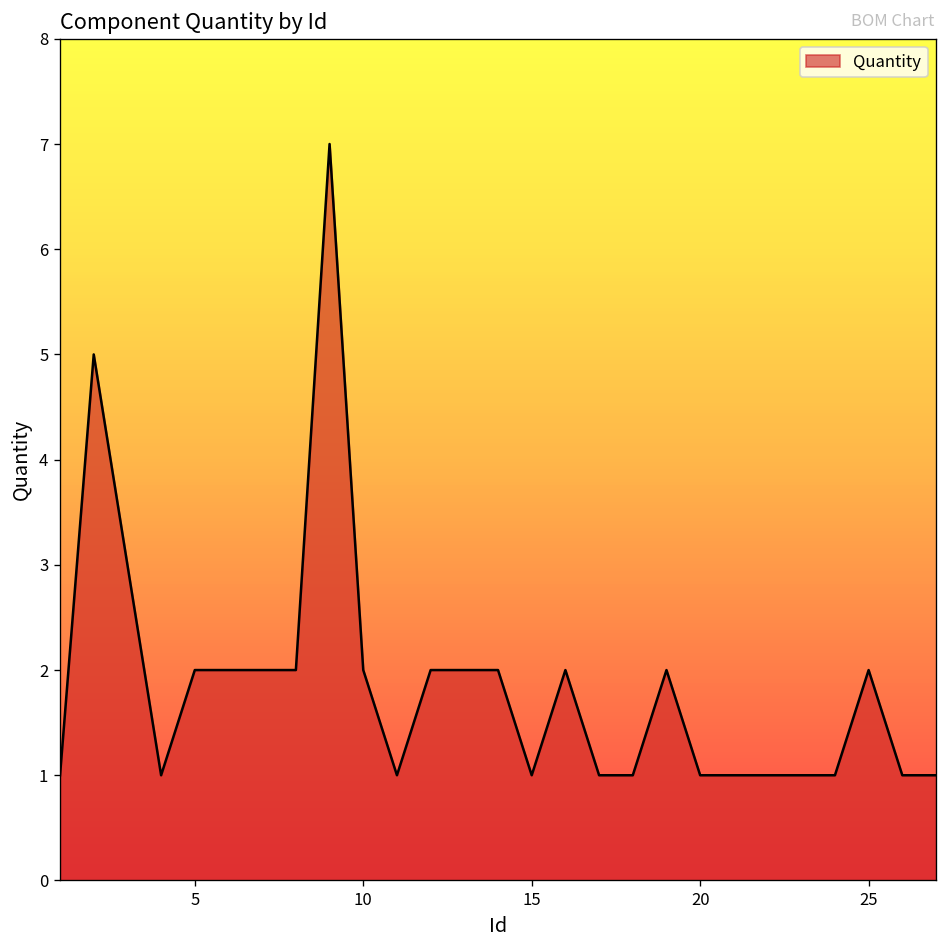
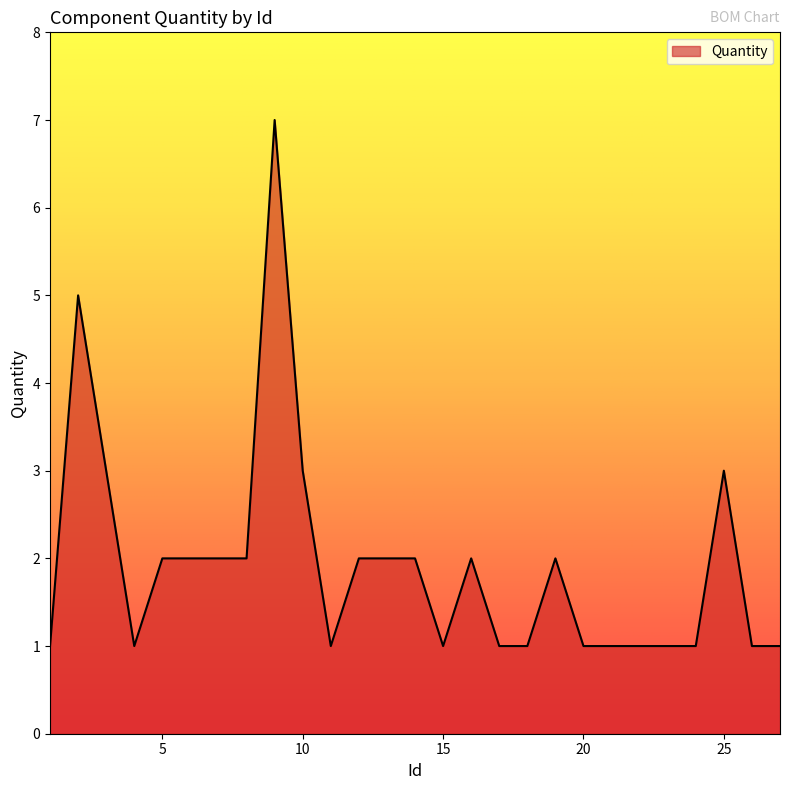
  {
    "5": 2,
-   "10": 2,
+   "10": 3,
    "15": 1,
    "20": 1,
-   "25": 2
+   "25": 3
  }
